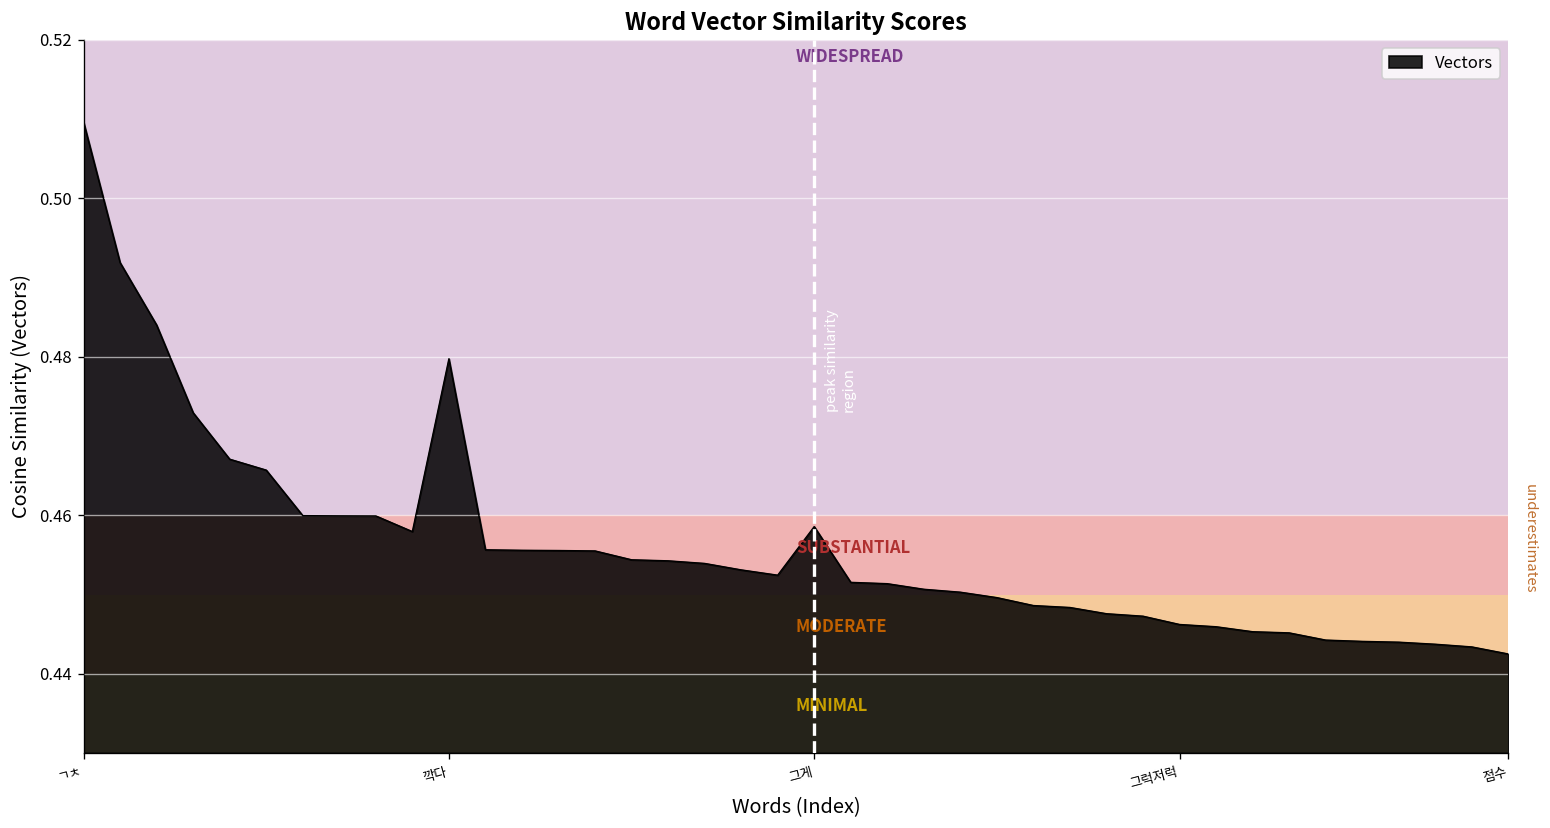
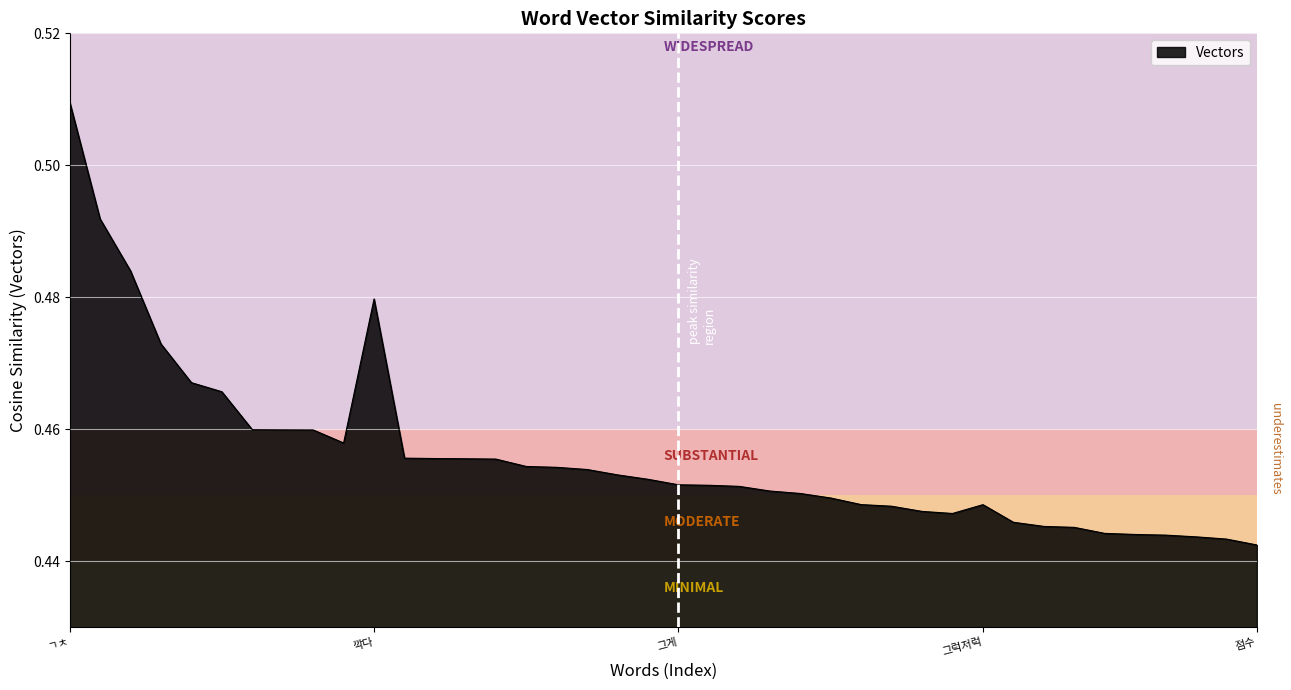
  {
    "ㄱㅊ": 0.510,
    "깍다": 0.480,
-   "그게": 0.459,
-   "그럭저럭": 0.446,
+   "그게": 0.452,
+   "그럭저럭": 0.449,
    "점수": 0.442
  }
